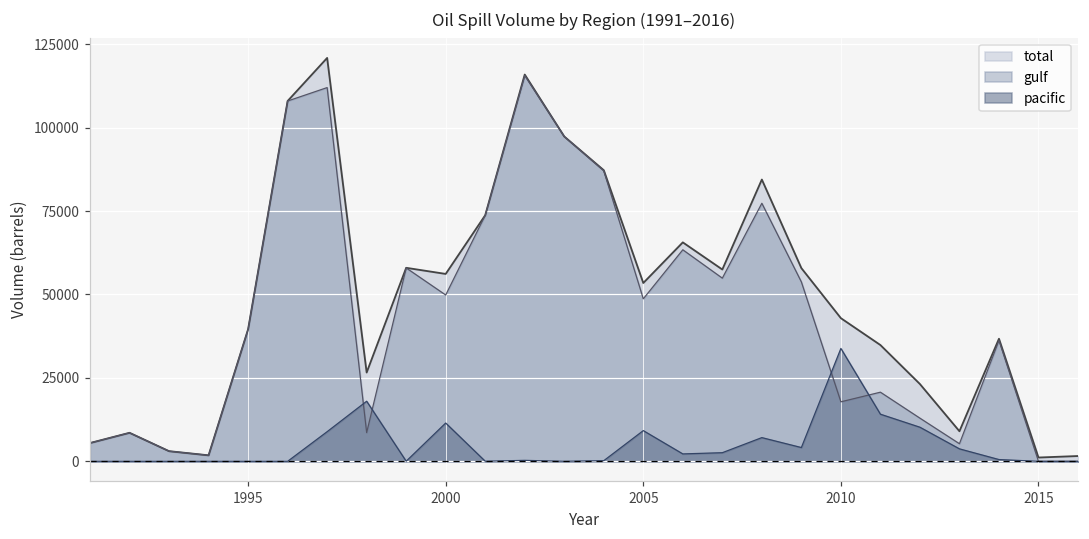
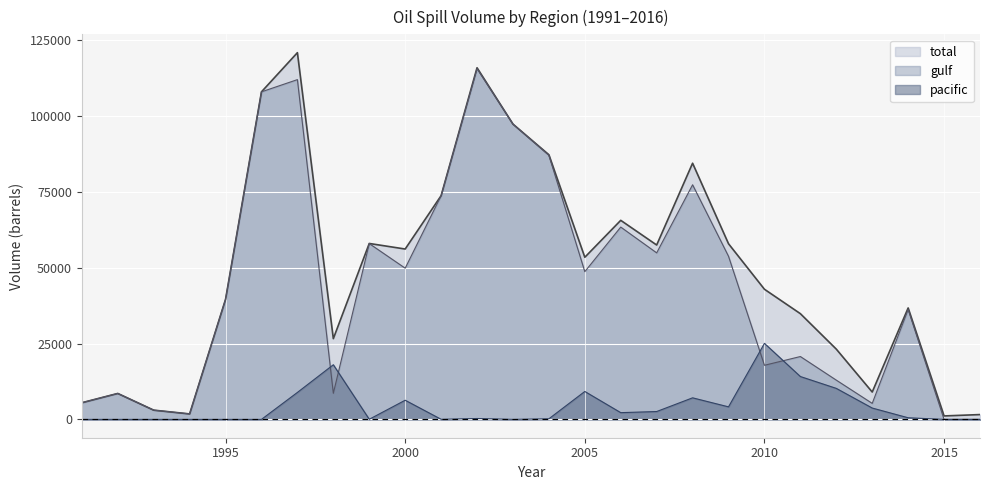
  {
    "pacific": {
      "1995": 0,
-     "2000": 11000,
+     "2000": 6000,
      "2005": 9000,
-     "2010": 34000
+     "2010": 25000
    }
  }
